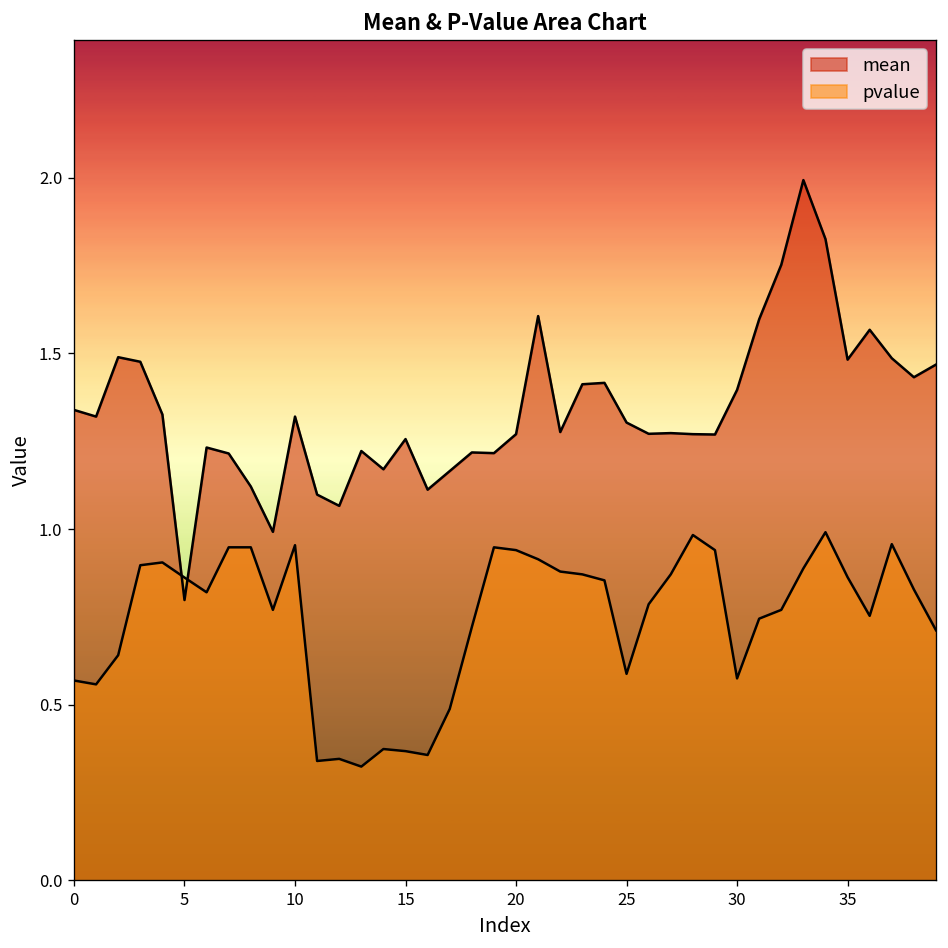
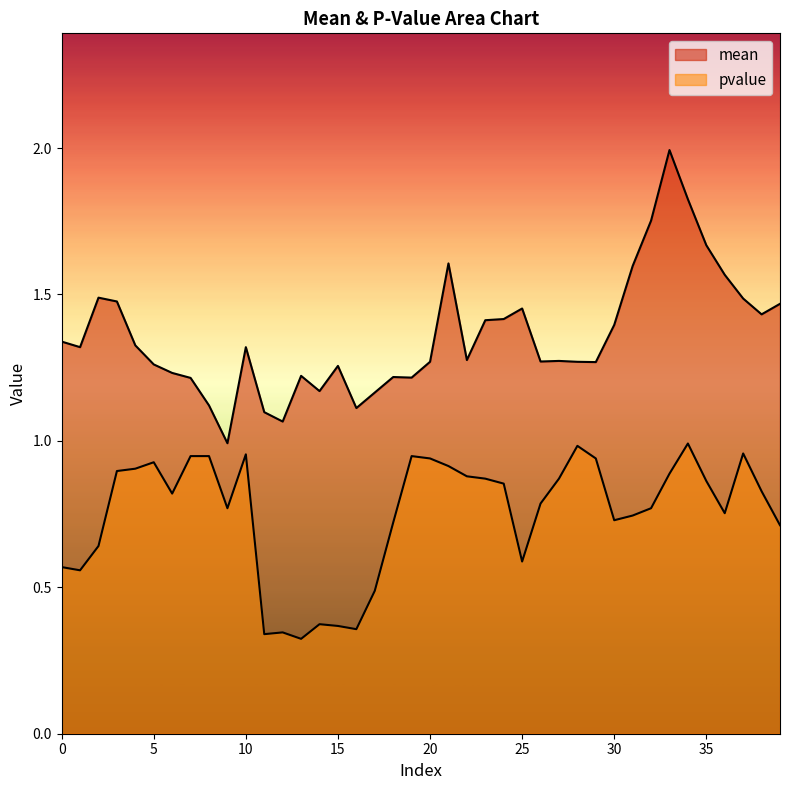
  {
    "mean": {
      "0": 1.34,
-     "5": 0.80,
+     "5": 1.26,
      "10": 1.32,
      "15": 1.26,
      "20": 1.27,
-     "25": 1.30,
+     "25": 1.45,
      "30": 1.40,
-     "35": 1.48
+     "35": 1.67
    },
    "pvalue": {
      "0": 0.57,
-     "5": 0.86,
+     "5": 0.93,
      "10": 0.95,
      "15": 0.37,
      "20": 0.94,
      "25": 0.59,
-     "30": 0.58,
+     "30": 0.73,
      "35": 0.86
    }
  }
